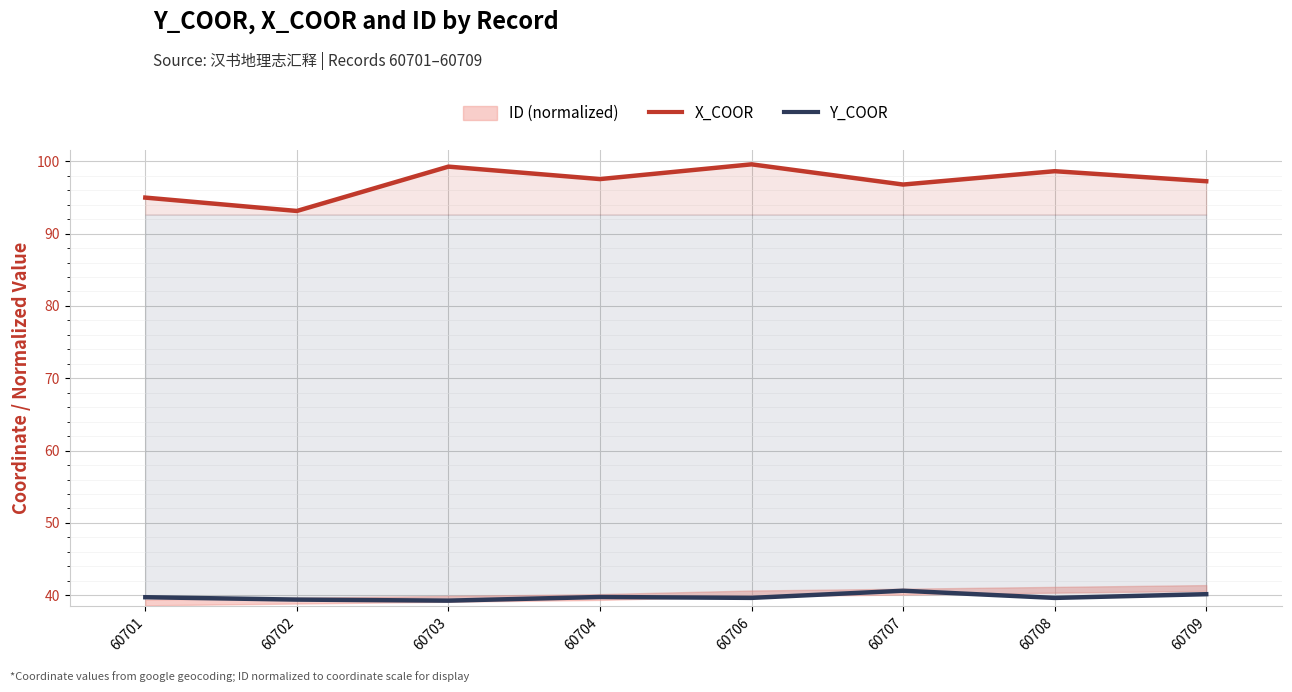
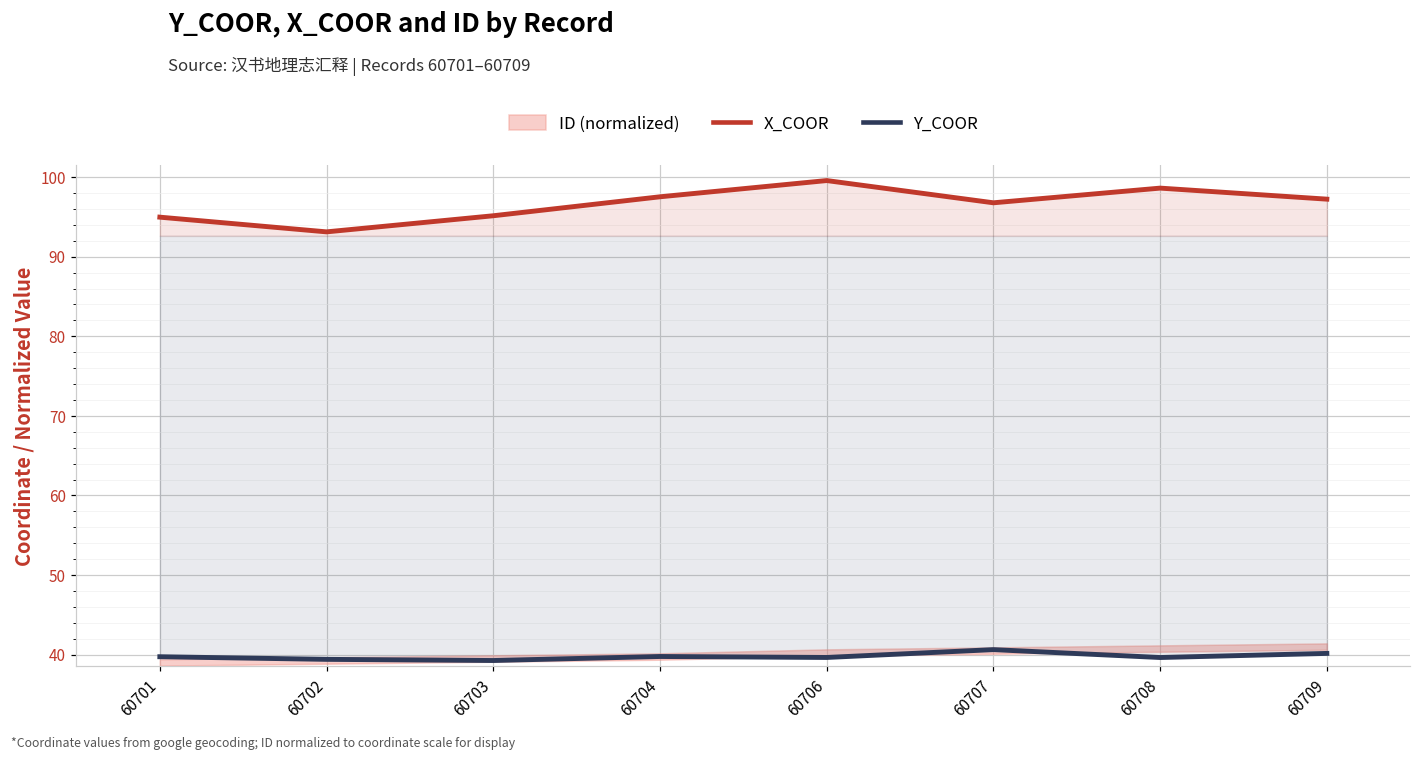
  {
    "X_COOR": {
      "60701": 95,
      "60702": 93,
-     "60703": 99,
+     "60703": 95,
      "60704": 98,
      "60706": 100,
      "60707": 97,
      "60708": 99,
      "60709": 97
    }
  }
